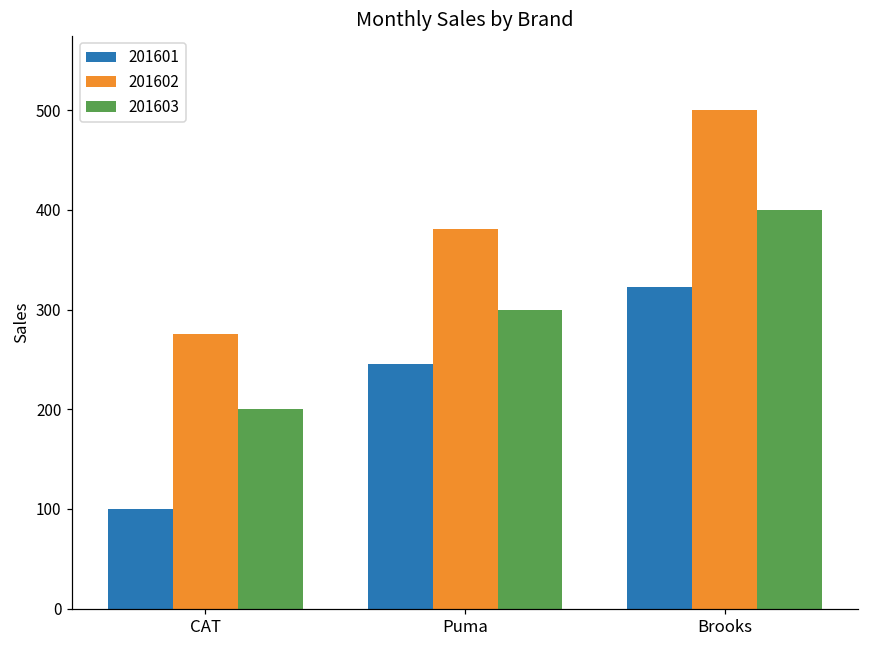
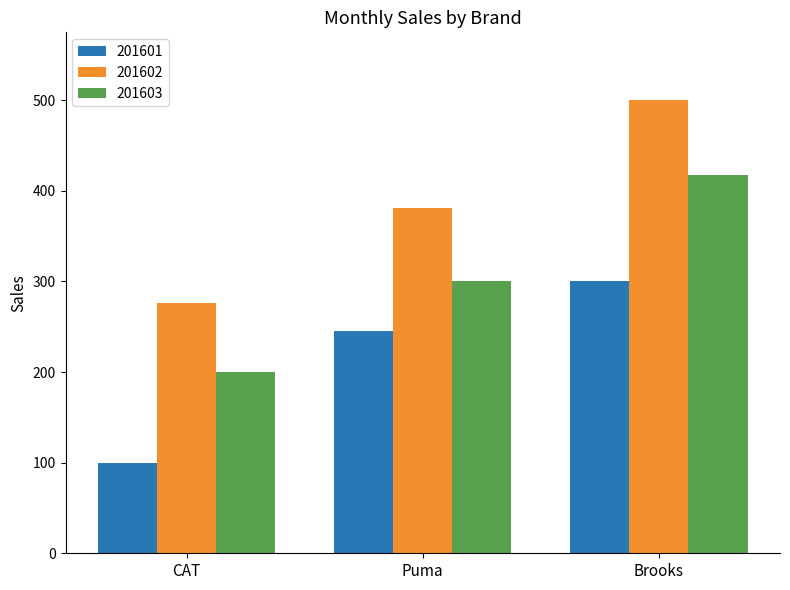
  {
    "201601": {
      "CAT": 100,
      "Puma": 250,
-     "Brooks": 320
+     "Brooks": 300
    },
    "201602": {
      "CAT": 280,
      "Puma": 380,
      "Brooks": 500
    },
    "201603": {
      "CAT": 200,
      "Puma": 300,
-     "Brooks": 400
+     "Brooks": 420
    }
  }
